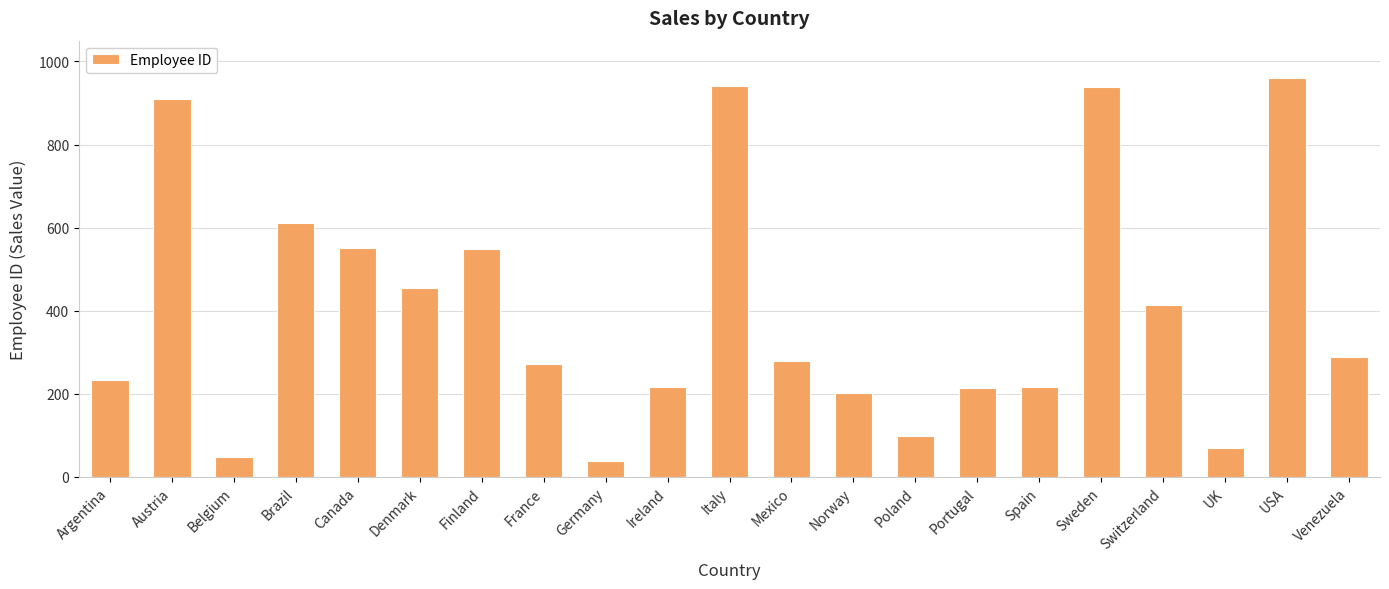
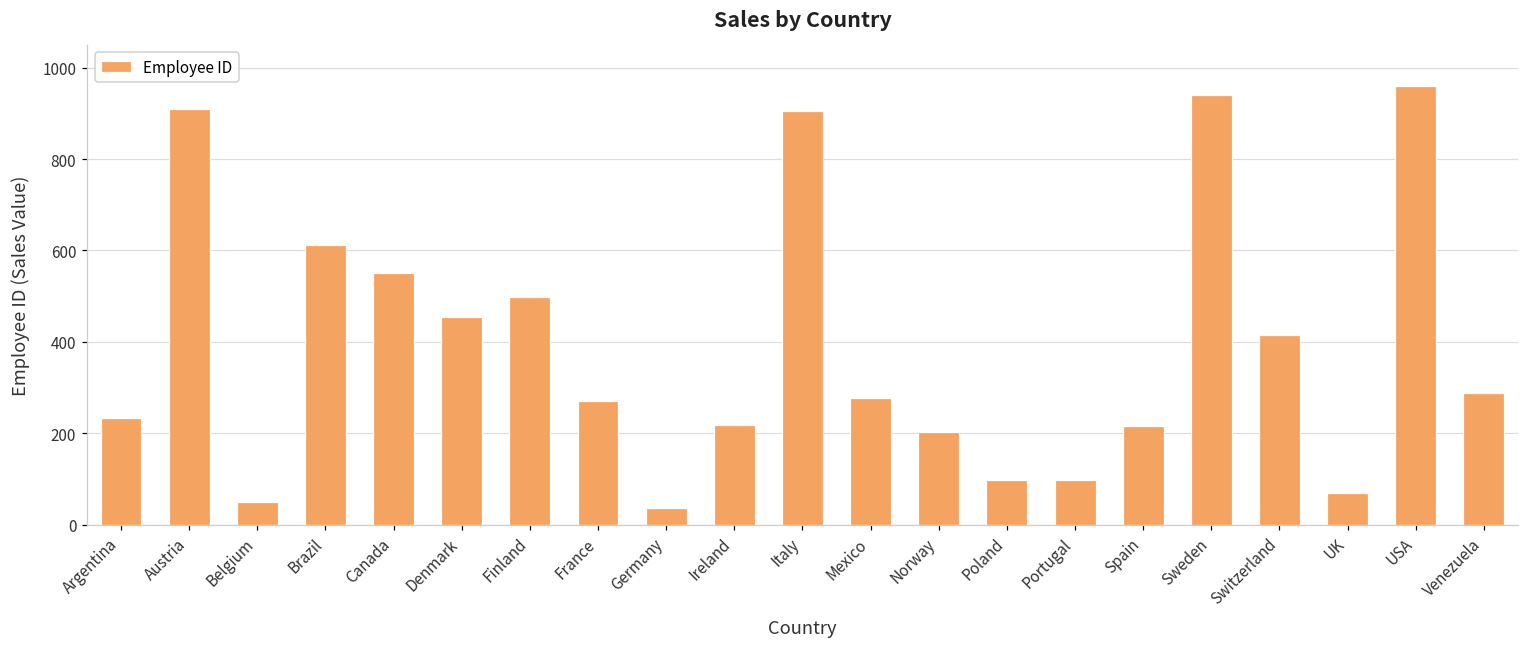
  {
    "Argentina": 230,
    "Austria": 910,
    "Belgium": 50,
    "Brazil": 610,
    "Canada": 550,
    "Denmark": 450,
-   "Finland": 550,
+   "Finland": 500,
    "France": 270,
    "Germany": 40,
    "Ireland": 220,
-   "Italy": 940,
+   "Italy": 900,
    "Mexico": 280,
    "Norway": 200,
    "Poland": 100,
-   "Portugal": 210,
+   "Portugal": 100,
    "Spain": 220,
    "Sweden": 940,
    "Switzerland": 410,
    "UK": 70,
    "USA": 960,
    "Venezuela": 290
  }
